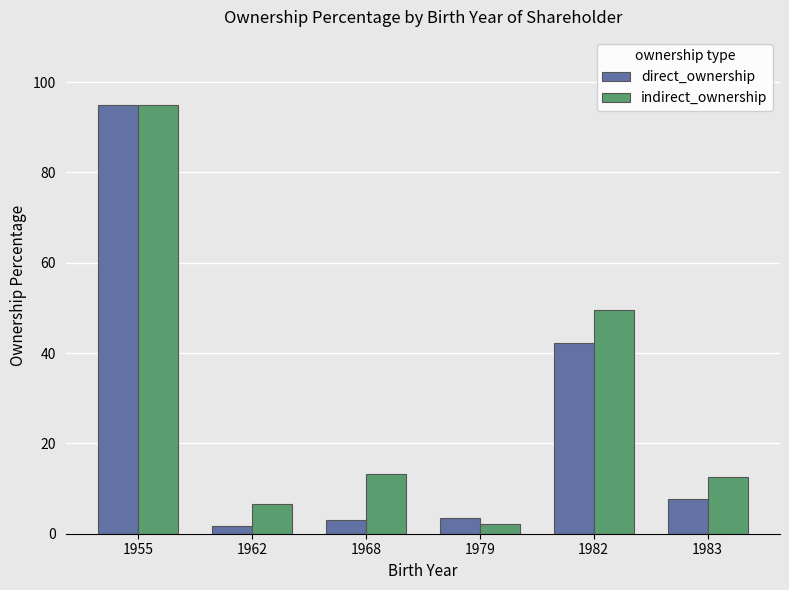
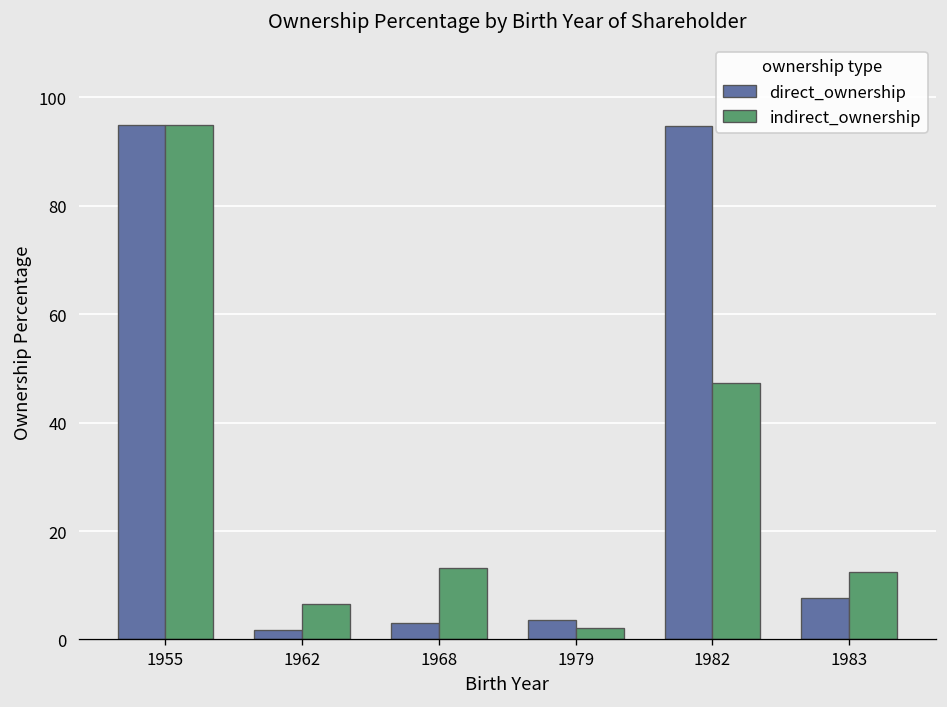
  {
    "direct_ownership": {
      "1955": 95,
      "1962": 2,
      "1968": 3,
      "1979": 4,
-     "1982": 42,
+     "1982": 95,
      "1983": 8
    },
    "indirect_ownership": {
      "1955": 95,
      "1962": 7,
      "1968": 13,
      "1979": 2,
-     "1982": 50,
+     "1982": 47,
      "1983": 13
    }
  }
